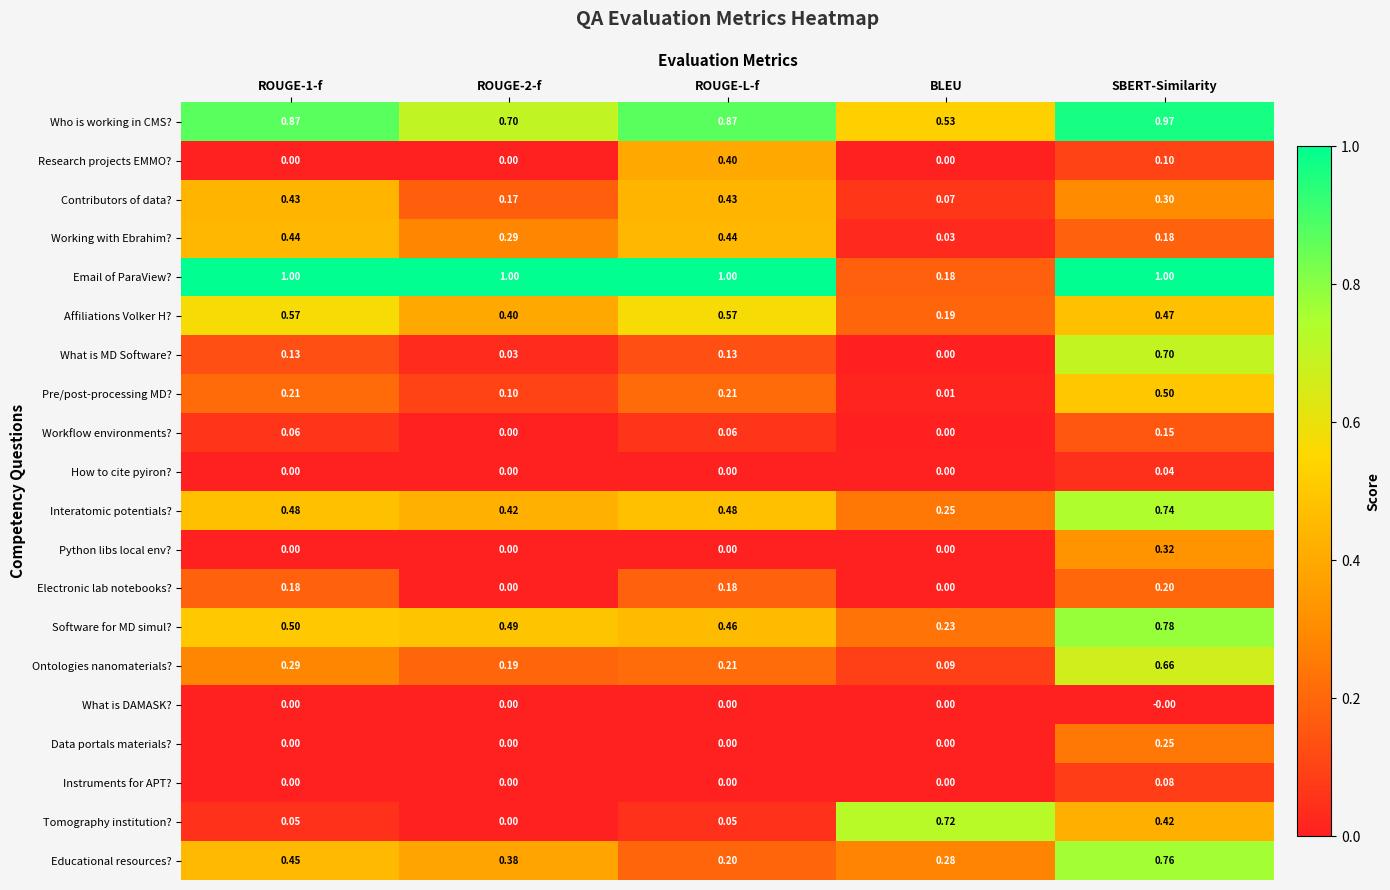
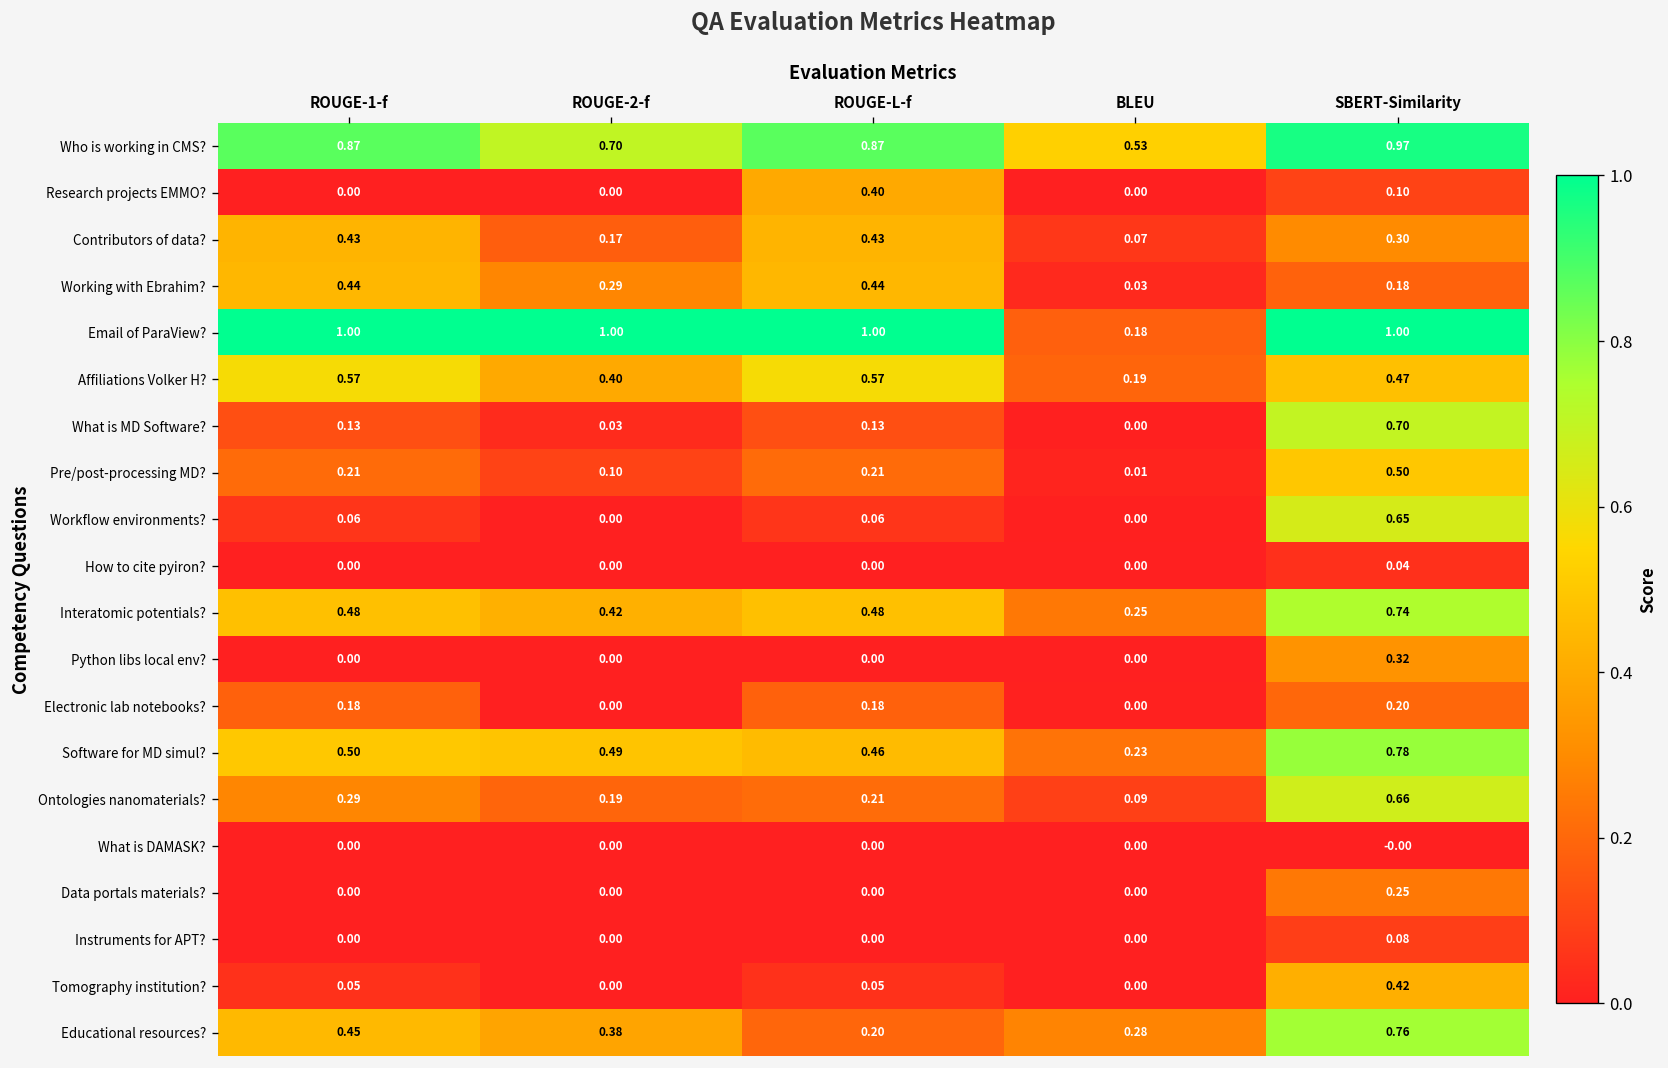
  {
    "Who is working in CMS?": {
      "ROUGE-1-f": 0.87,
      "ROUGE-2-f": 0.70,
      "ROUGE-L-f": 0.87,
      "BLEU": 0.53,
      "SBERT-Similarity": 0.97
    },
    "Research projects EMMO?": {
      "ROUGE-1-f": 0.00,
      "ROUGE-2-f": 0.00,
      "ROUGE-L-f": 0.40,
      "BLEU": 0.00,
      "SBERT-Similarity": 0.10
    },
    "Contributors of data?": {
      "ROUGE-1-f": 0.43,
      "ROUGE-2-f": 0.17,
      "ROUGE-L-f": 0.43,
      "BLEU": 0.07,
      "SBERT-Similarity": 0.30
    },
    "Working with Ebrahim?": {
      "ROUGE-1-f": 0.44,
      "ROUGE-2-f": 0.29,
      "ROUGE-L-f": 0.44,
      "BLEU": 0.03,
      "SBERT-Similarity": 0.18
    },
    "Email of ParaView?": {
      "ROUGE-1-f": 1.00,
      "ROUGE-2-f": 1.00,
      "ROUGE-L-f": 1.00,
      "BLEU": 0.18,
      "SBERT-Similarity": 1.00
    },
    "Affiliations Volker H?": {
      "ROUGE-1-f": 0.57,
      "ROUGE-2-f": 0.40,
      "ROUGE-L-f": 0.57,
      "BLEU": 0.19,
      "SBERT-Similarity": 0.47
    },
    "What is MD Software?": {
      "ROUGE-1-f": 0.13,
      "ROUGE-2-f": 0.03,
      "ROUGE-L-f": 0.13,
      "BLEU": 0.00,
      "SBERT-Similarity": 0.70
    },
    "Pre/post-processing MD?": {
      "ROUGE-1-f": 0.21,
      "ROUGE-2-f": 0.10,
      "ROUGE-L-f": 0.21,
      "BLEU": 0.01,
      "SBERT-Similarity": 0.50
    },
    "Workflow environments?": {
      "ROUGE-1-f": 0.06,
      "ROUGE-2-f": 0.00,
      "ROUGE-L-f": 0.06,
      "BLEU": 0.00,
-     "SBERT-Similarity": 0.15
+     "SBERT-Similarity": 0.65
    },
    "How to cite pyiron?": {
      "ROUGE-1-f": 0.00,
      "ROUGE-2-f": 0.00,
      "ROUGE-L-f": 0.00,
      "BLEU": 0.00,
      "SBERT-Similarity": 0.04
    },
    "Interatomic potentials?": {
      "ROUGE-1-f": 0.48,
      "ROUGE-2-f": 0.42,
      "ROUGE-L-f": 0.48,
      "BLEU": 0.25,
      "SBERT-Similarity": 0.74
    },
    "Python libs local env?": {
      "ROUGE-1-f": 0.00,
      "ROUGE-2-f": 0.00,
      "ROUGE-L-f": 0.00,
      "BLEU": 0.00,
      "SBERT-Similarity": 0.32
    },
    "Electronic lab notebooks?": {
      "ROUGE-1-f": 0.18,
      "ROUGE-2-f": 0.00,
      "ROUGE-L-f": 0.18,
      "BLEU": 0.00,
      "SBERT-Similarity": 0.20
    },
    "Software for MD simul?": {
      "ROUGE-1-f": 0.50,
      "ROUGE-2-f": 0.49,
      "ROUGE-L-f": 0.46,
      "BLEU": 0.23,
      "SBERT-Similarity": 0.78
    },
    "Ontologies nanomaterials?": {
      "ROUGE-1-f": 0.29,
      "ROUGE-2-f": 0.19,
      "ROUGE-L-f": 0.21,
      "BLEU": 0.09,
      "SBERT-Similarity": 0.66
    },
    "What is DAMASK?": {
      "ROUGE-1-f": 0.00,
      "ROUGE-2-f": 0.00,
      "ROUGE-L-f": 0.00,
      "BLEU": 0.00,
      "SBERT-Similarity": -0.00
    },
    "Data portals materials?": {
      "ROUGE-1-f": 0.00,
      "ROUGE-2-f": 0.00,
      "ROUGE-L-f": 0.00,
      "BLEU": 0.00,
      "SBERT-Similarity": 0.25
    },
    "Instruments for APT?": {
      "ROUGE-1-f": 0.00,
      "ROUGE-2-f": 0.00,
      "ROUGE-L-f": 0.00,
      "BLEU": 0.00,
      "SBERT-Similarity": 0.08
    },
    "Tomography institution?": {
      "ROUGE-1-f": 0.05,
      "ROUGE-2-f": 0.00,
      "ROUGE-L-f": 0.05,
-     "BLEU": 0.72,
+     "BLEU": 0.00,
      "SBERT-Similarity": 0.42
    },
    "Educational resources?": {
      "ROUGE-1-f": 0.45,
      "ROUGE-2-f": 0.38,
      "ROUGE-L-f": 0.20,
      "BLEU": 0.28,
      "SBERT-Similarity": 0.76
    }
  }
